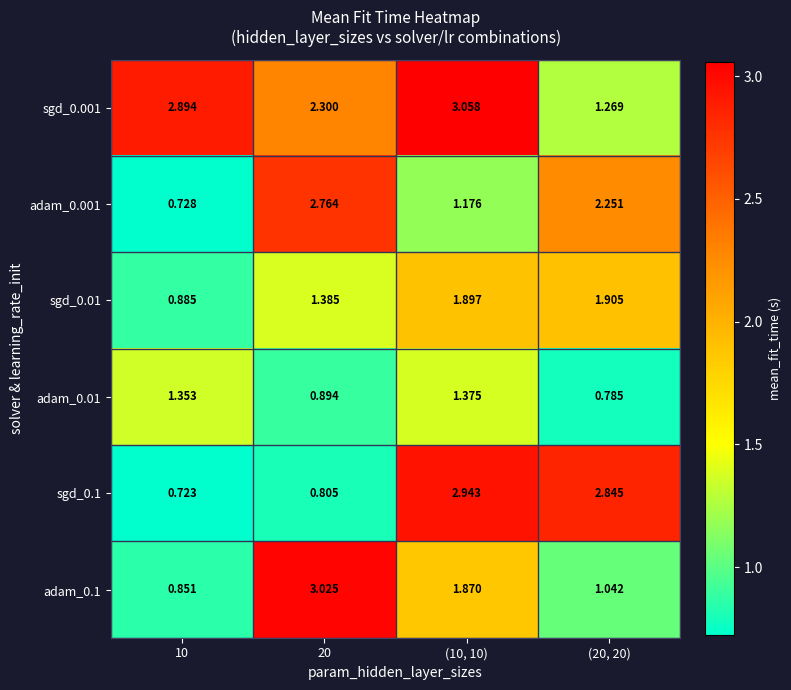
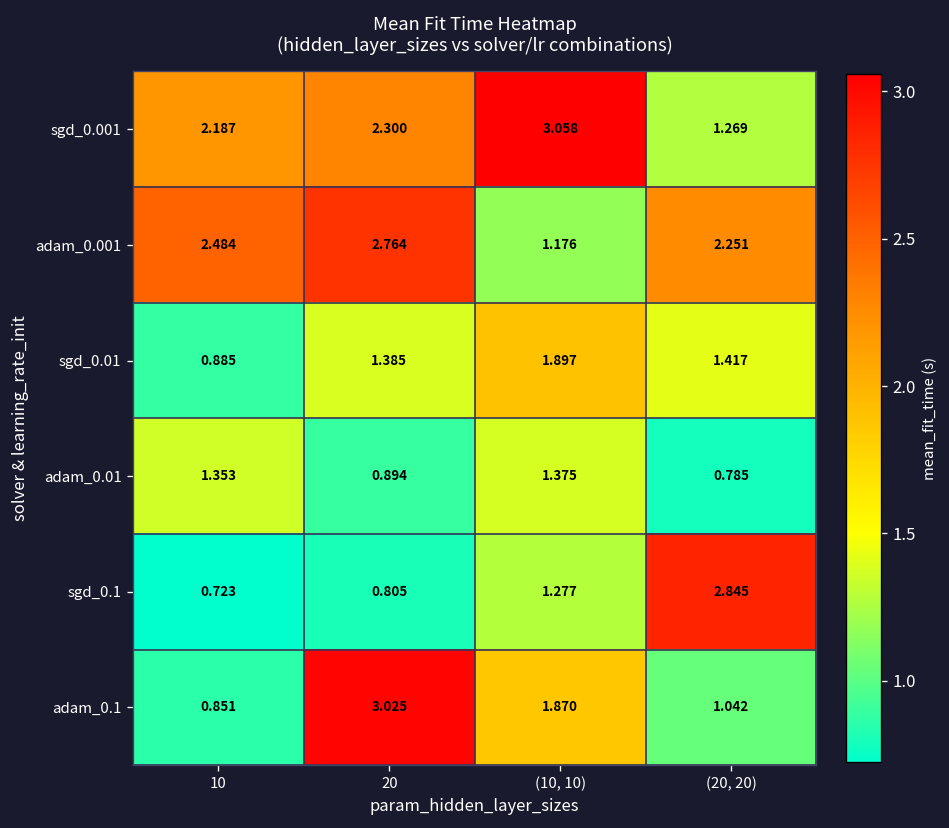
  {
    "sgd_0.001": {
-     "10": 2.894,
+     "10": 2.187,
      "20": 2.300,
      "(10, 10)": 3.058,
      "(20, 20)": 1.269
    },
    "adam_0.001": {
-     "10": 0.728,
+     "10": 2.484,
      "20": 2.764,
      "(10, 10)": 1.176,
      "(20, 20)": 2.251
    },
    "sgd_0.01": {
      "10": 0.885,
      "20": 1.385,
      "(10, 10)": 1.897,
-     "(20, 20)": 1.905
+     "(20, 20)": 1.417
    },
    "adam_0.01": {
      "10": 1.353,
      "20": 0.894,
      "(10, 10)": 1.375,
      "(20, 20)": 0.785
    },
    "sgd_0.1": {
      "10": 0.723,
      "20": 0.805,
-     "(10, 10)": 2.943,
+     "(10, 10)": 1.277,
      "(20, 20)": 2.845
    },
    "adam_0.1": {
      "10": 0.851,
      "20": 3.025,
      "(10, 10)": 1.870,
      "(20, 20)": 1.042
    }
  }
